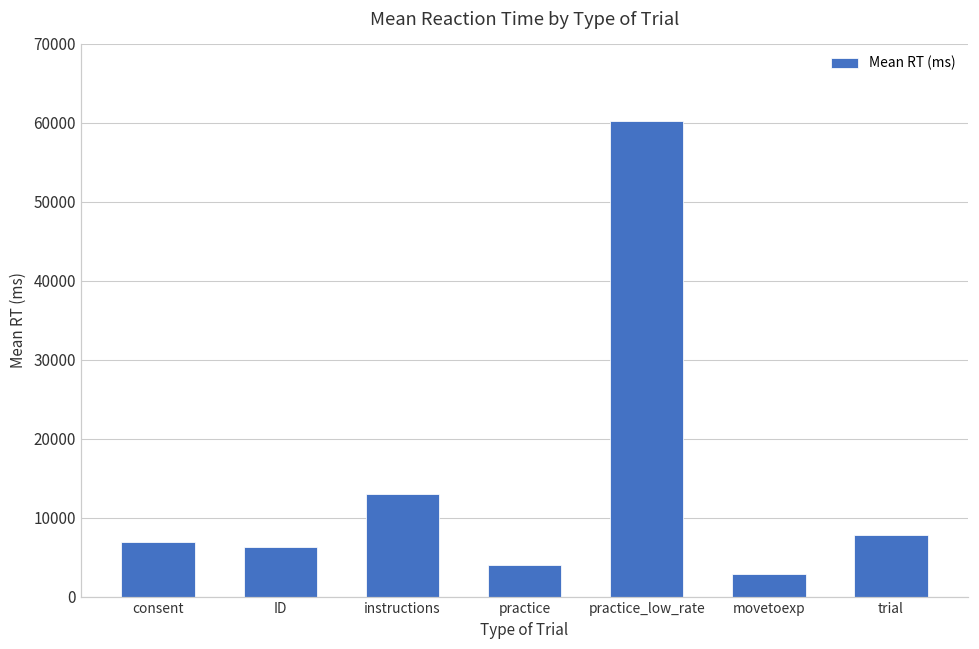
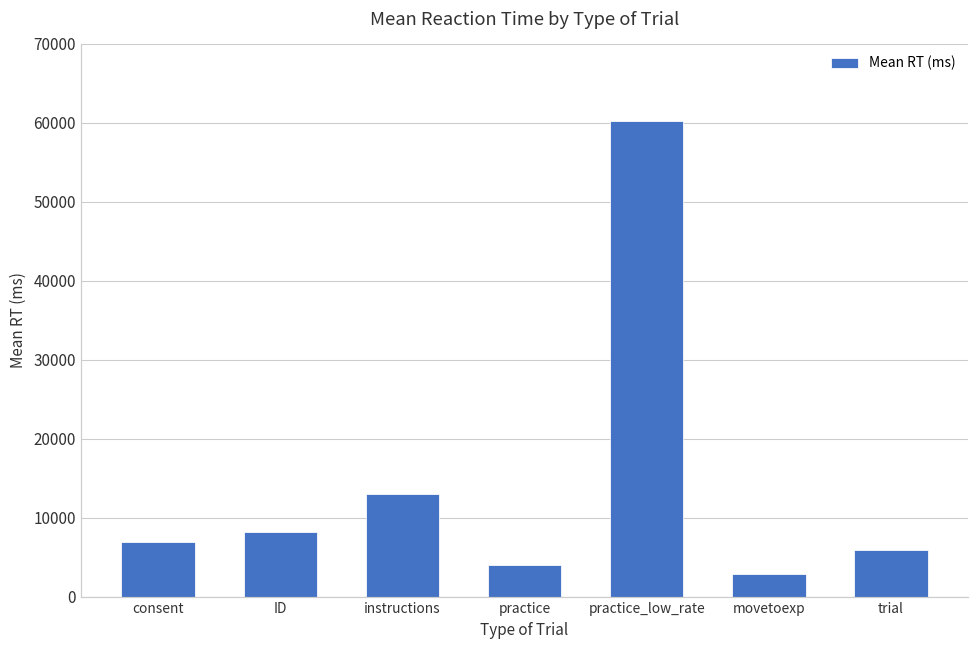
  {
    "consent": 7000,
-   "ID": 6000,
+   "ID": 8000,
    "instructions": 13000,
    "practice": 4000,
    "practice_low_rate": 60000,
    "movetoexp": 3000,
-   "trial": 8000
+   "trial": 6000
  }
